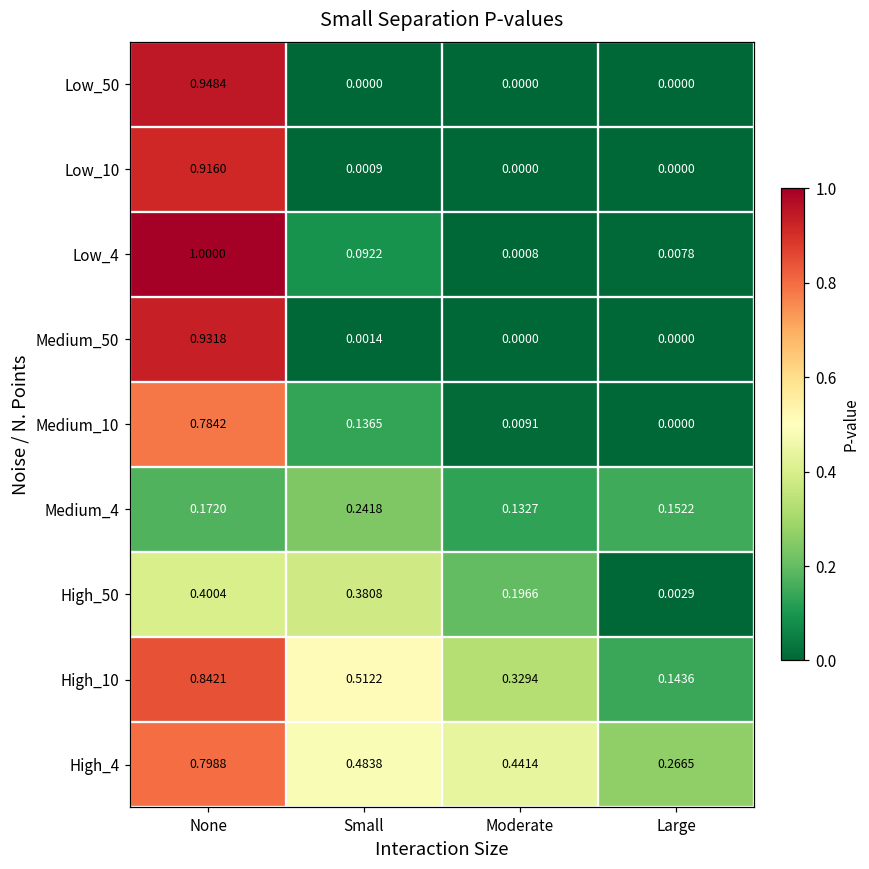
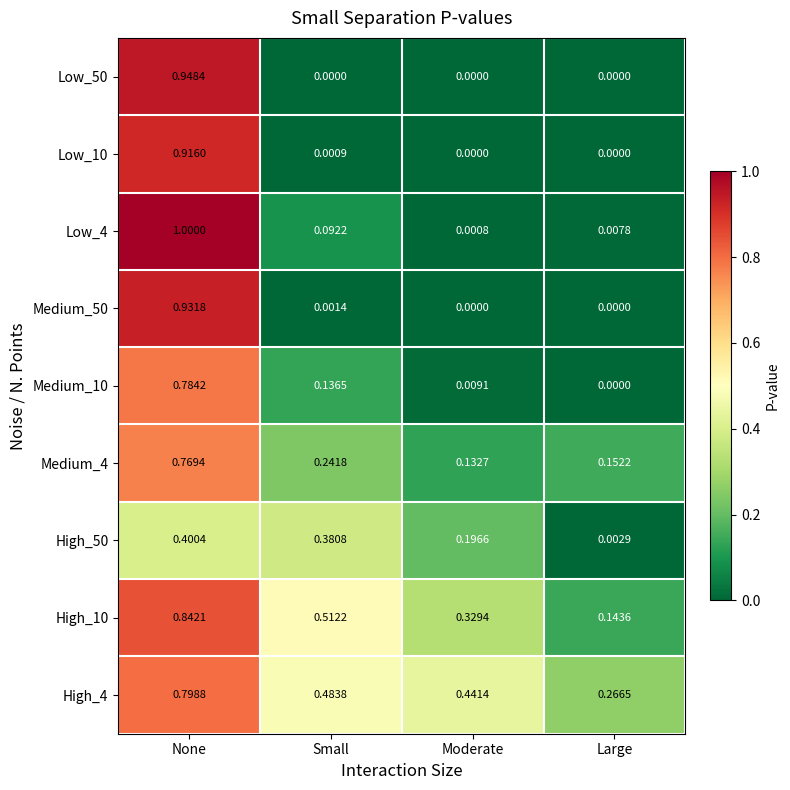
  {
    "Low_50": {
      "None": 0.9484,
      "Small": 0.0000,
      "Moderate": 0.0000,
      "Large": 0.0000
    },
    "Low_10": {
      "None": 0.9160,
      "Small": 0.0009,
      "Moderate": 0.0000,
      "Large": 0.0000
    },
    "Low_4": {
      "None": 1.0000,
      "Small": 0.0922,
      "Moderate": 0.0008,
      "Large": 0.0078
    },
    "Medium_50": {
      "None": 0.9318,
      "Small": 0.0014,
      "Moderate": 0.0000,
      "Large": 0.0000
    },
    "Medium_10": {
      "None": 0.7842,
      "Small": 0.1365,
      "Moderate": 0.0091,
      "Large": 0.0000
    },
    "Medium_4": {
-     "None": 0.1720,
+     "None": 0.7694,
      "Small": 0.2418,
      "Moderate": 0.1327,
      "Large": 0.1522
    },
    "High_50": {
      "None": 0.4004,
      "Small": 0.3808,
      "Moderate": 0.1966,
      "Large": 0.0029
    },
    "High_10": {
      "None": 0.8421,
      "Small": 0.5122,
      "Moderate": 0.3294,
      "Large": 0.1436
    },
    "High_4": {
      "None": 0.7988,
      "Small": 0.4838,
      "Moderate": 0.4414,
      "Large": 0.2665
    }
  }
